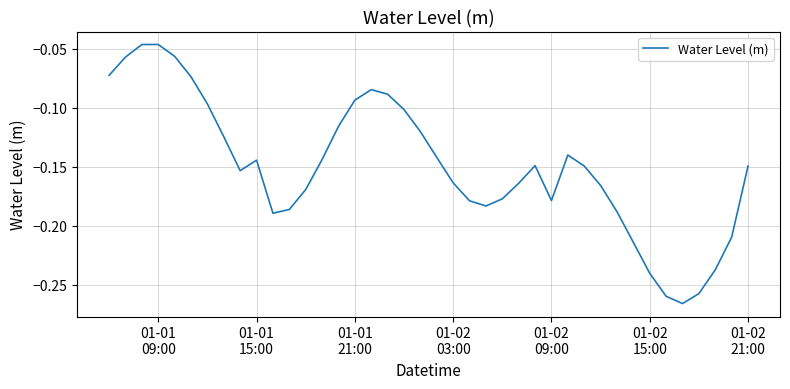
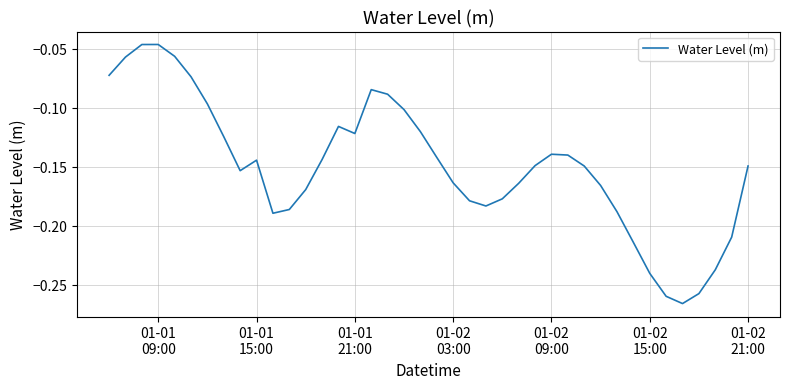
  {
    "01-01 09:00": -0.046,
    "01-01 15:00": -0.144,
-   "01-01 21:00": -0.093,
+   "01-01 21:00": -0.122,
    "01-02 03:00": -0.163,
-   "01-02 09:00": -0.178,
+   "01-02 09:00": -0.139,
    "01-02 15:00": -0.240,
    "01-02 21:00": -0.149
  }
